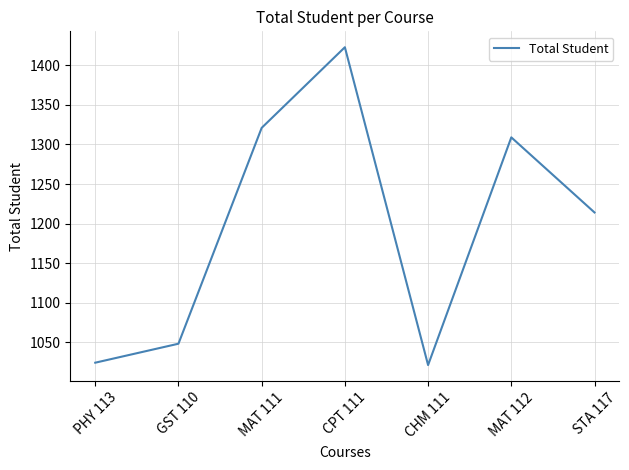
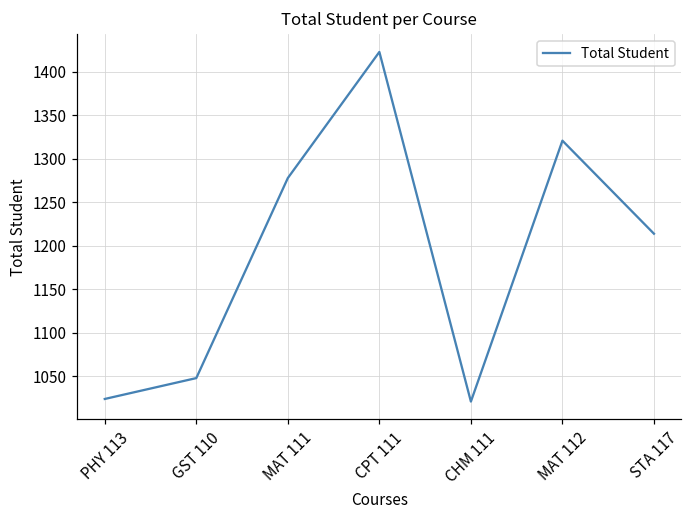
  {
    "PHY 113": 1020,
    "GST 110": 1050,
-   "MAT 111": 1320,
+   "MAT 111": 1280,
    "CPT 111": 1420,
    "CHM 111": 1020,
-   "MAT 112": 1310,
+   "MAT 112": 1320,
    "STA 117": 1210
  }
